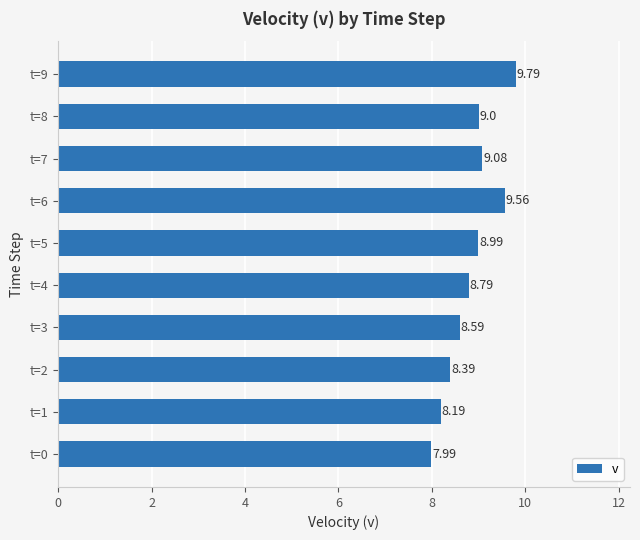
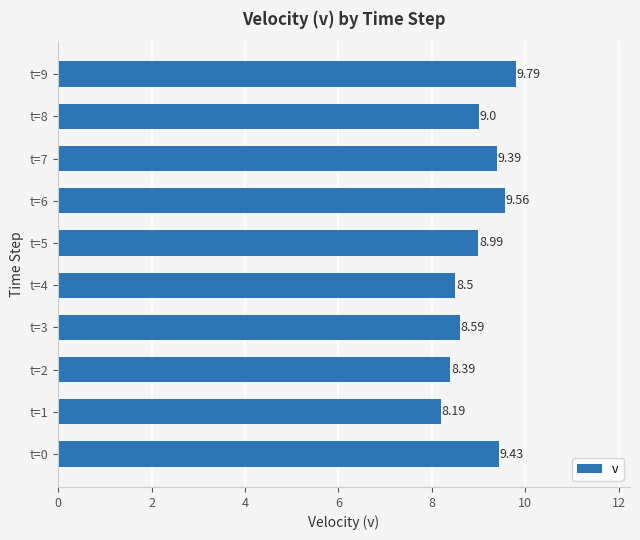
  {
    "t=9": 9.79,
    "t=8": 9.0,
-   "t=7": 9.08,
+   "t=7": 9.39,
    "t=6": 9.56,
    "t=5": 8.99,
-   "t=4": 8.79,
+   "t=4": 8.5,
    "t=3": 8.59,
    "t=2": 8.39,
    "t=1": 8.19,
-   "t=0": 7.99
+   "t=0": 9.43
  }
